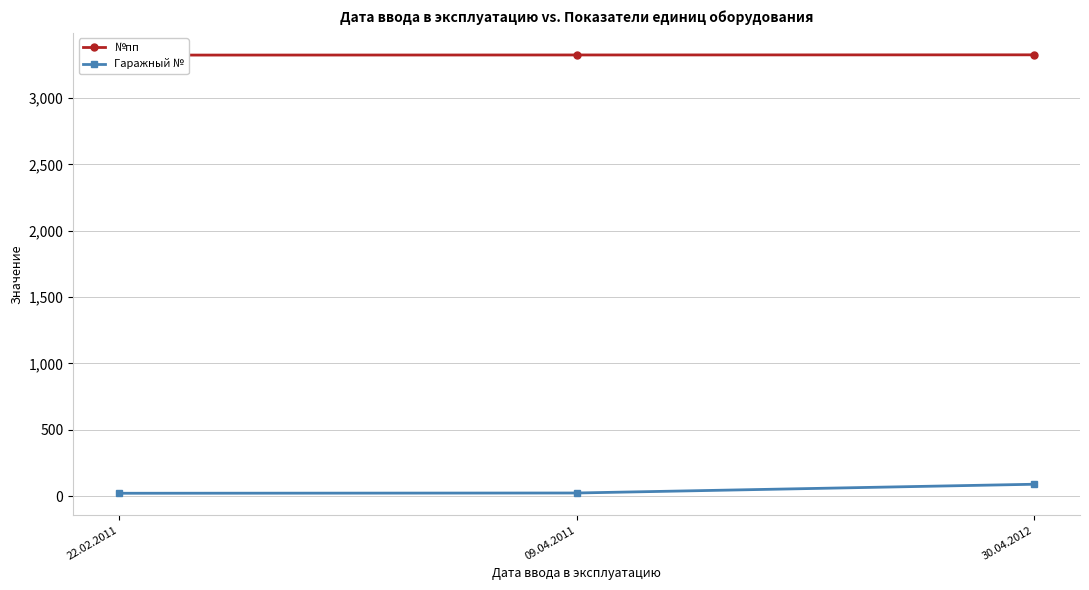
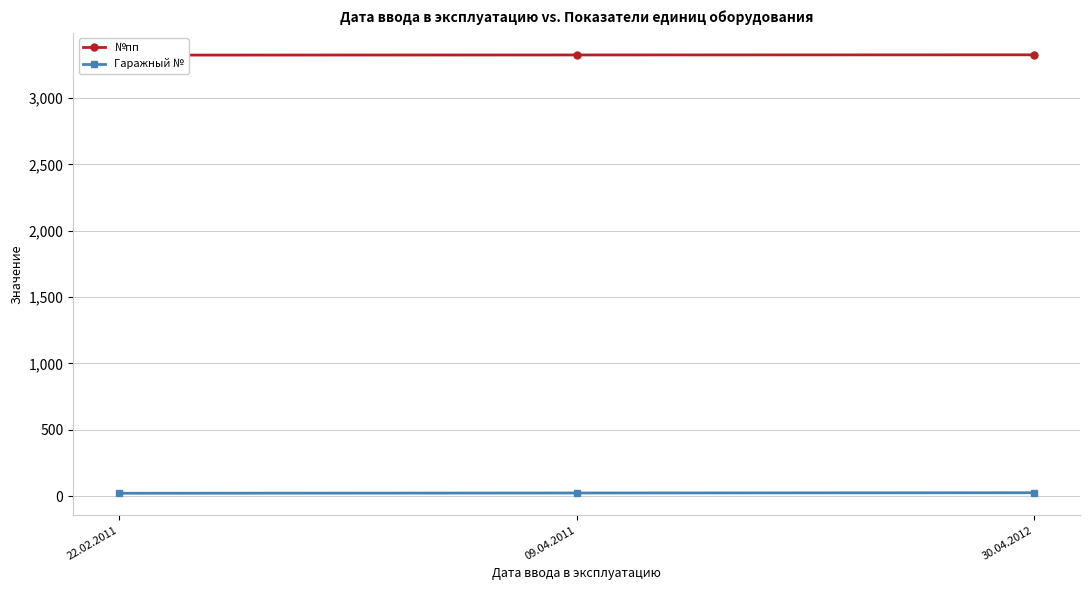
  {
    "№пп": {
      "09.04.2011": "3,320",
      "30.04.2012": "3,330"
    },
    "Гаражный №": {
      "22.02.2011": "20",
      "09.04.2011": "20",
-     "30.04.2012": "90"
+     "30.04.2012": "30"
    }
  }
